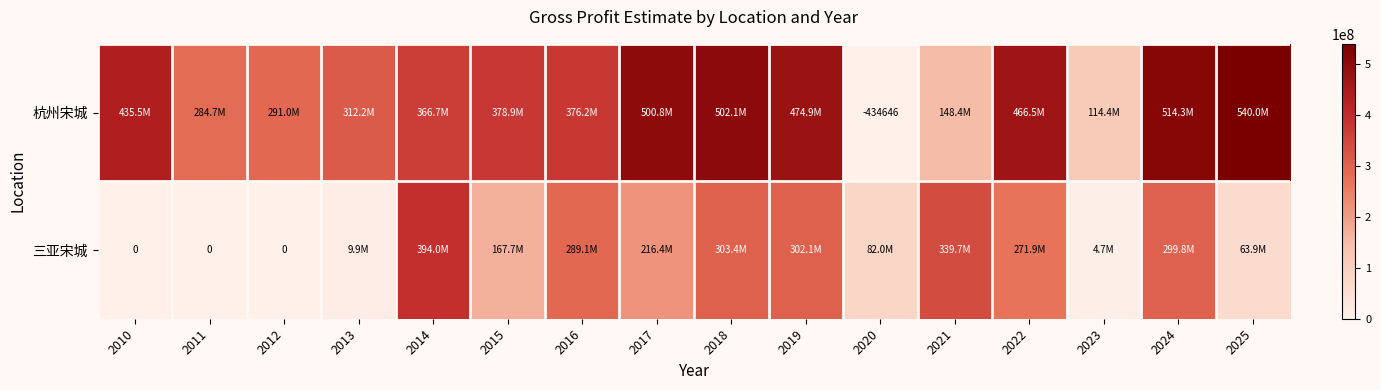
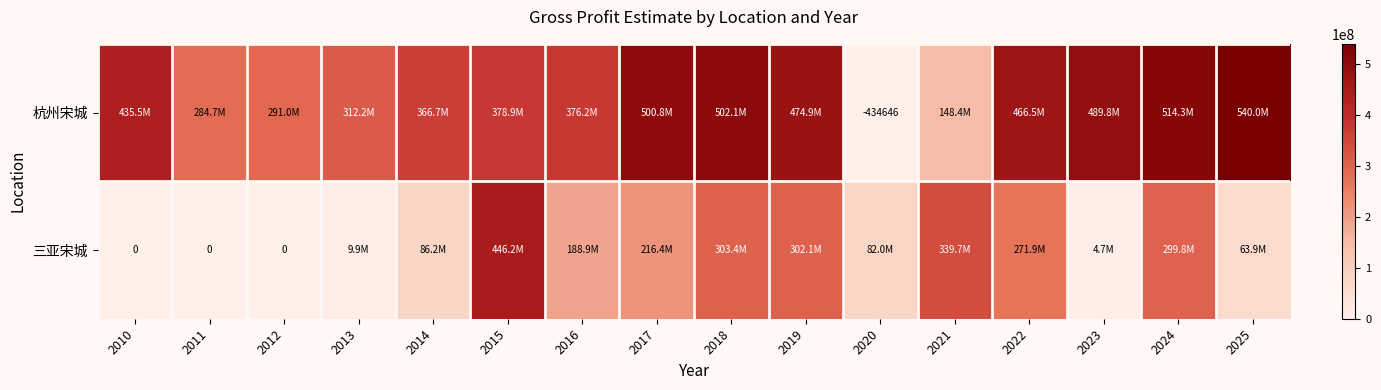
  {
    "杭州宋城": {
      "2010": "435.5M",
      "2011": "284.7M",
      "2012": "291.0M",
      "2013": "312.2M",
      "2014": "366.7M",
      "2015": "378.9M",
      "2016": "376.2M",
      "2017": "500.8M",
      "2018": "502.1M",
      "2019": "474.9M",
      "2020": "-434646",
      "2021": "148.4M",
      "2022": "466.5M",
-     "2023": "114.4M",
+     "2023": "489.8M",
      "2024": "514.3M",
      "2025": "540.0M"
    },
    "三亚宋城": {
      "2010": "0",
      "2011": "0",
      "2012": "0",
      "2013": "9.9M",
-     "2014": "394.0M",
-     "2015": "167.7M",
-     "2016": "289.1M",
+     "2014": "86.2M",
+     "2015": "446.2M",
+     "2016": "188.9M",
      "2017": "216.4M",
      "2018": "303.4M",
      "2019": "302.1M",
      "2020": "82.0M",
      "2021": "339.7M",
      "2022": "271.9M",
      "2023": "4.7M",
      "2024": "299.8M",
      "2025": "63.9M"
    }
  }
